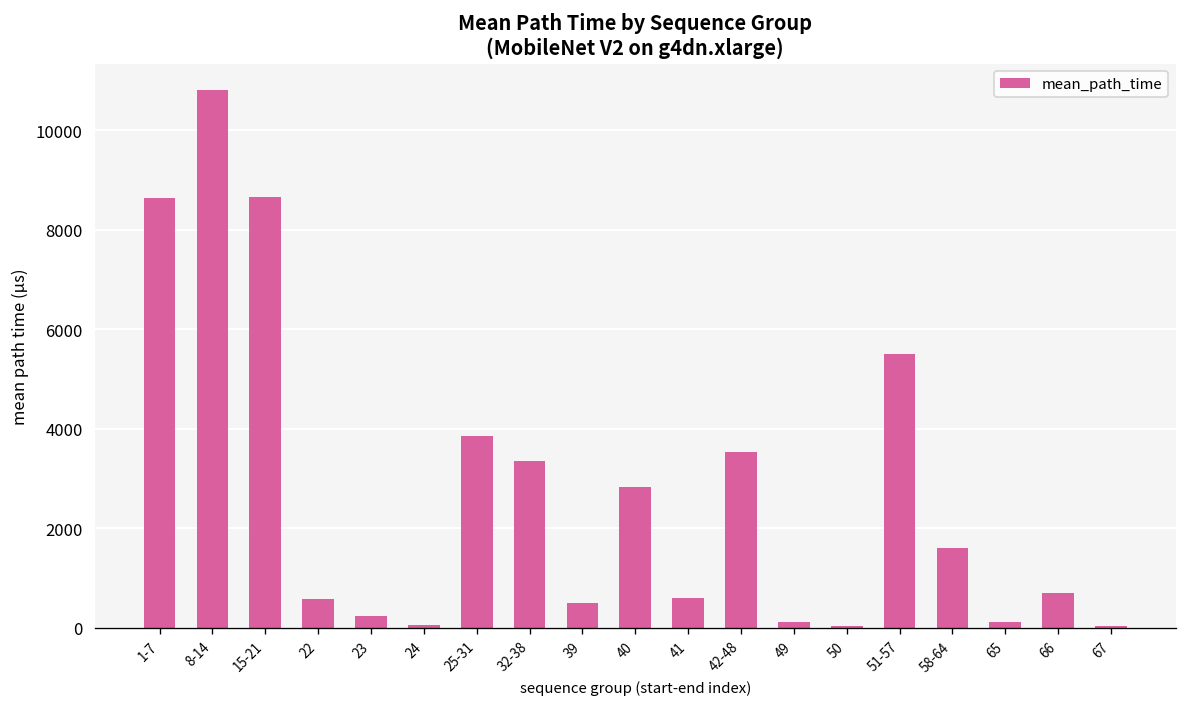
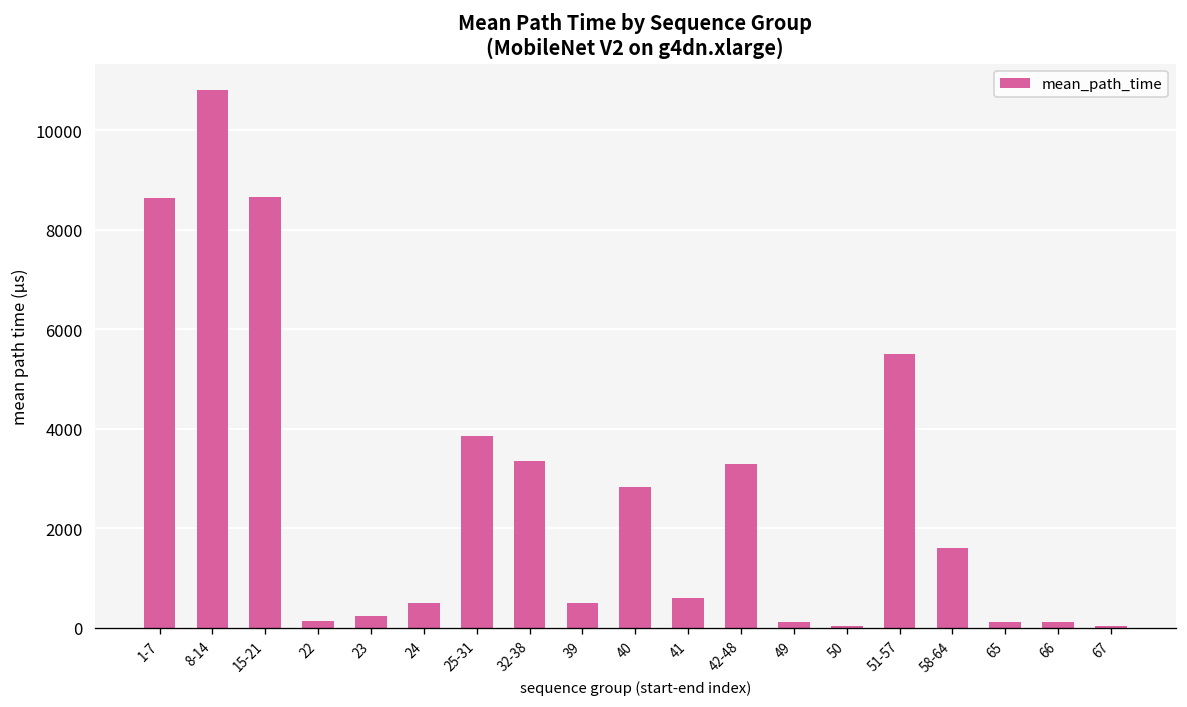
  {
    "1-7": 8600,
    "8-14": 10800,
    "15-21": 8600,
-   "22": 600,
+   "22": 100,
    "23": 200,
-   "24": 100,
+   "24": 500,
    "25-31": 3900,
    "32-38": 3400,
    "39": 500,
    "40": 2800,
    "41": 600,
-   "42-48": 3500,
+   "42-48": 3300,
    "49": 100,
    "51-57": 5500,
    "58-64": 1600,
    "65": 100,
-   "66": 700
+   "66": 100
  }
